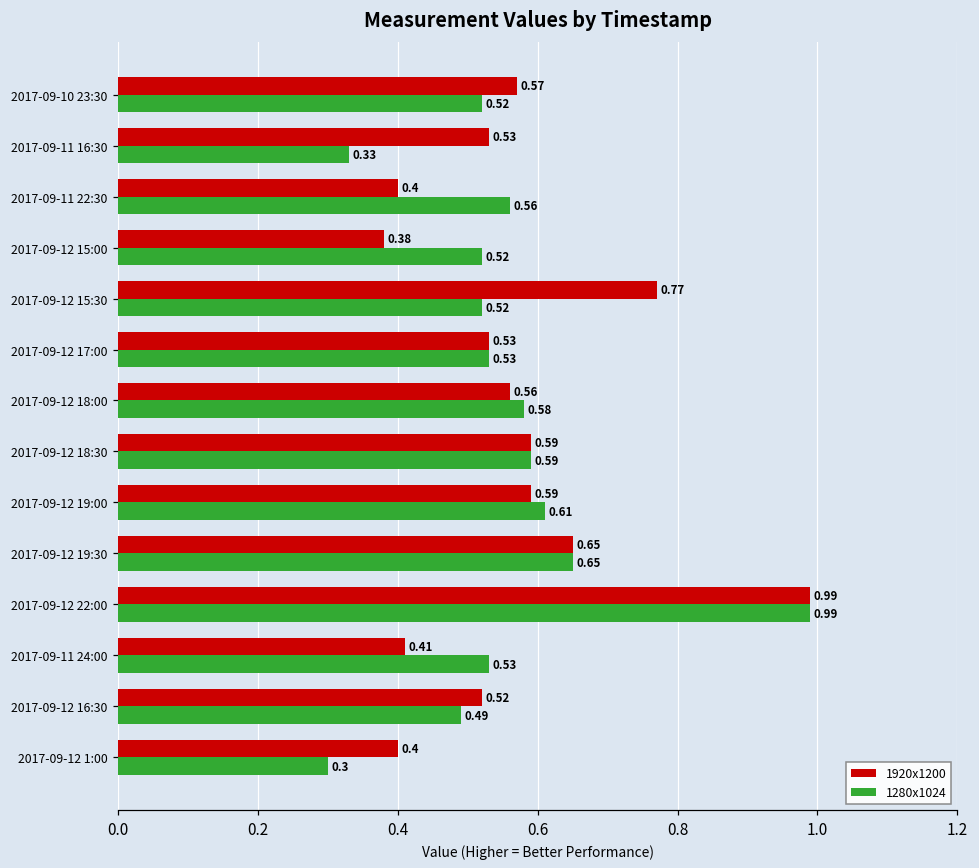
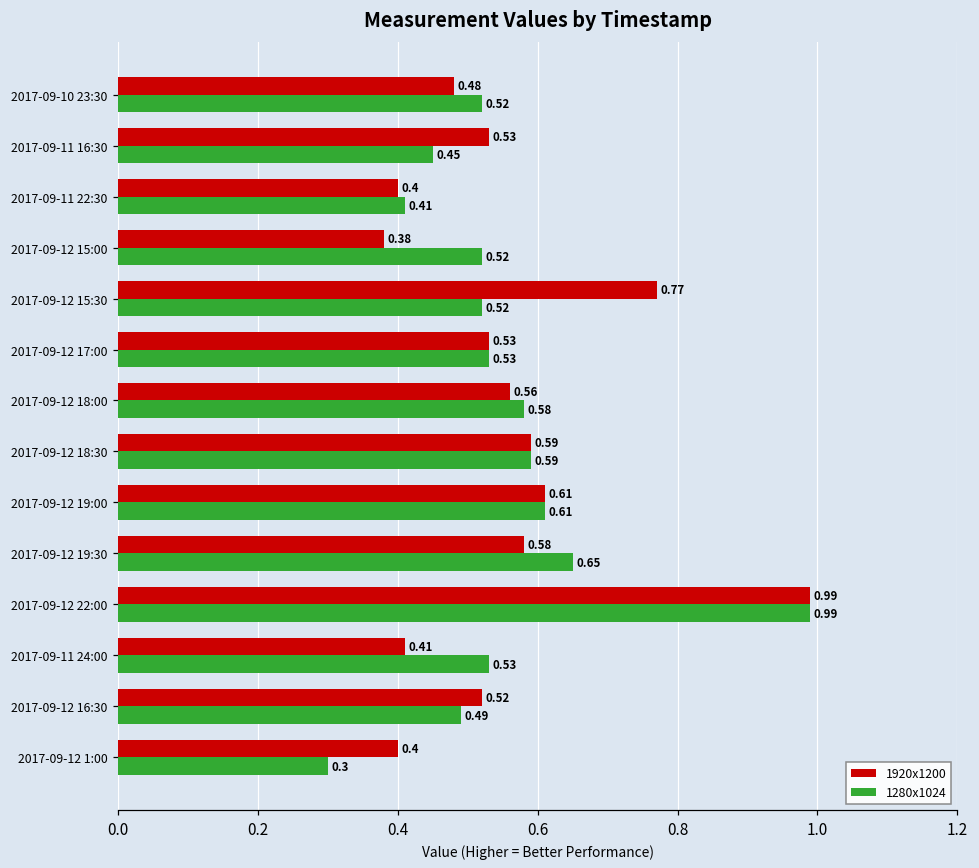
  {
    "1920x1200": {
-     "2017-09-10 23:30": 0.57,
+     "2017-09-10 23:30": 0.48,
      "2017-09-11 16:30": 0.53,
      "2017-09-11 22:30": 0.4,
      "2017-09-12 15:00": 0.38,
      "2017-09-12 15:30": 0.77,
      "2017-09-12 17:00": 0.53,
      "2017-09-12 18:00": 0.56,
      "2017-09-12 18:30": 0.59,
-     "2017-09-12 19:00": 0.59,
-     "2017-09-12 19:30": 0.65,
+     "2017-09-12 19:00": 0.61,
+     "2017-09-12 19:30": 0.58,
      "2017-09-12 22:00": 0.99,
      "2017-09-11 24:00": 0.41,
      "2017-09-12 16:30": 0.52,
      "2017-09-12 1:00": 0.4
    },
    "1280x1024": {
      "2017-09-10 23:30": 0.52,
-     "2017-09-11 16:30": 0.33,
-     "2017-09-11 22:30": 0.56,
+     "2017-09-11 16:30": 0.45,
+     "2017-09-11 22:30": 0.41,
      "2017-09-12 15:00": 0.52,
      "2017-09-12 15:30": 0.52,
      "2017-09-12 17:00": 0.53,
      "2017-09-12 18:00": 0.58,
      "2017-09-12 18:30": 0.59,
      "2017-09-12 19:00": 0.61,
      "2017-09-12 19:30": 0.65,
      "2017-09-12 22:00": 0.99,
      "2017-09-11 24:00": 0.53,
      "2017-09-12 16:30": 0.49,
      "2017-09-12 1:00": 0.3
    }
  }
